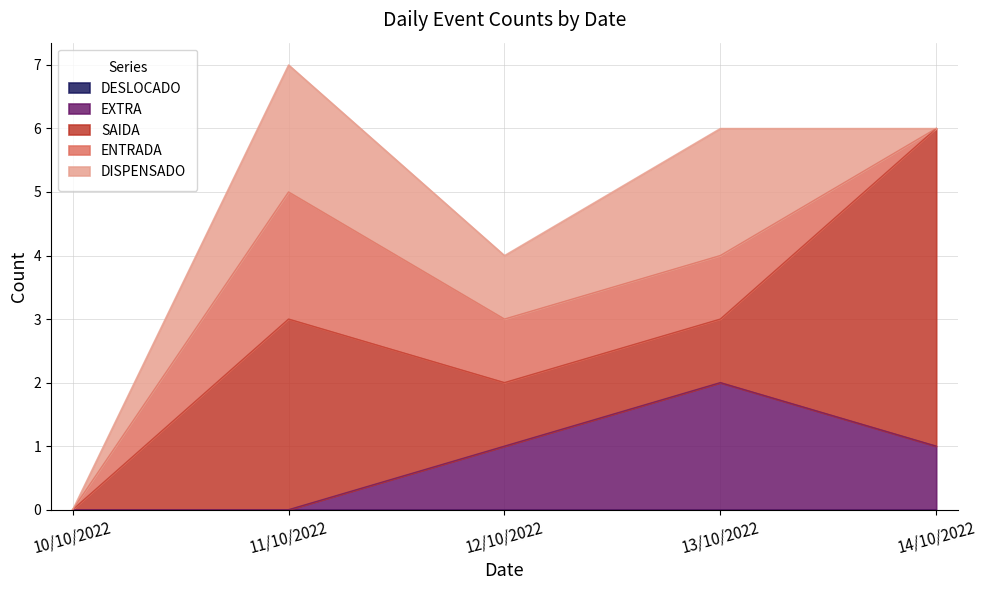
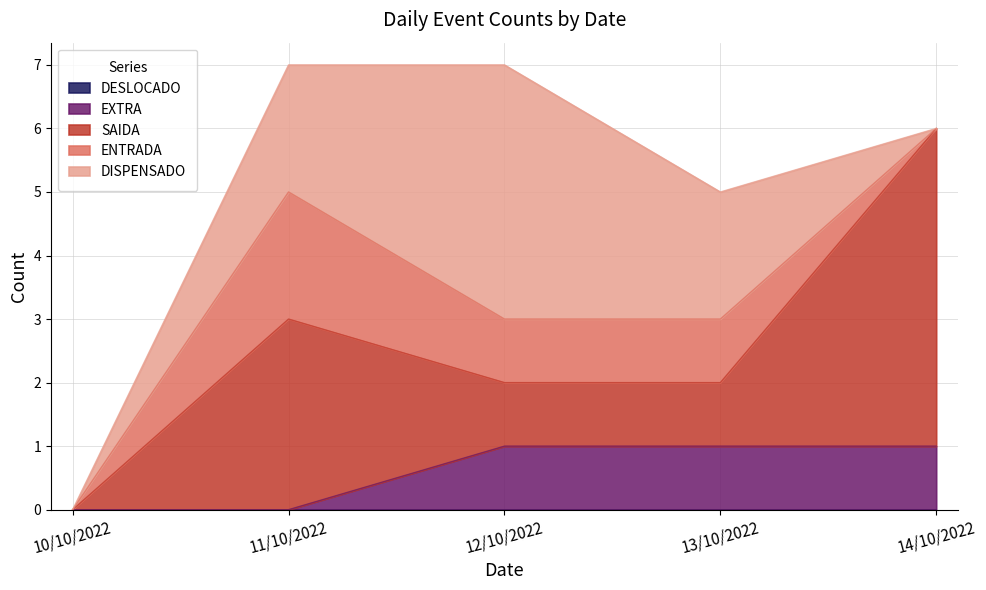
  {
    "DESLOCADO": {
      "12/10/2022": 0,
      "13/10/2022": 0,
      "14/10/2022": 0
    },
    "EXTRA": {
      "12/10/2022": 1,
-     "13/10/2022": 2,
+     "13/10/2022": 1,
      "14/10/2022": 1
    },
    "SAIDA": {
      "11/10/2022": 3,
      "12/10/2022": 1,
      "13/10/2022": 1
    },
    "ENTRADA": {
      "11/10/2022": 2,
      "12/10/2022": 1,
      "13/10/2022": 1
    },
    "DISPENSADO": {
      "11/10/2022": 2,
-     "12/10/2022": 1,
+     "12/10/2022": 4,
      "13/10/2022": 2
    }
  }
